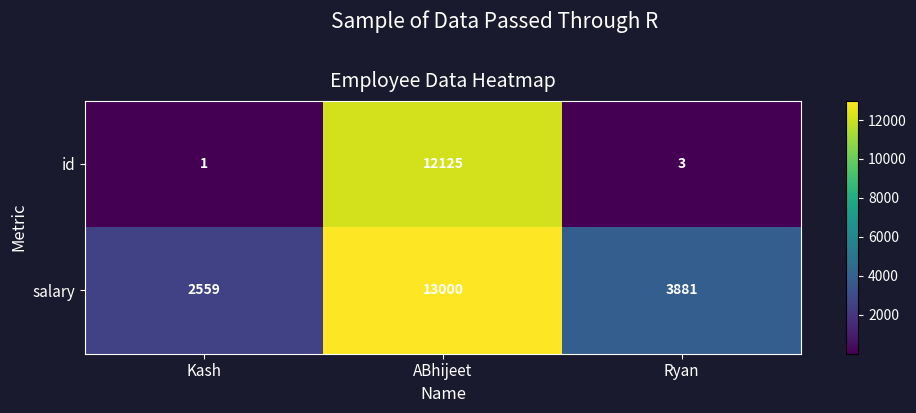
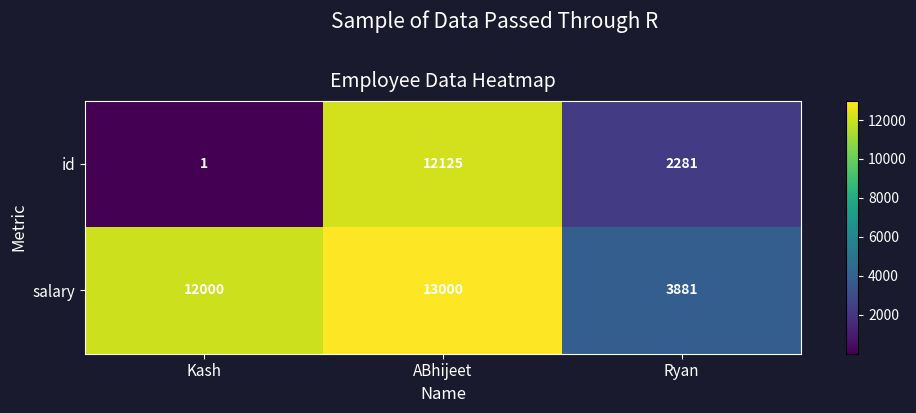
  {
    "id": {
      "Kash": 1,
      "ABhijeet": 12125,
-     "Ryan": 3
+     "Ryan": 2281
    },
    "salary": {
-     "Kash": 2559,
+     "Kash": 12000,
      "ABhijeet": 13000,
      "Ryan": 3881
    }
  }
